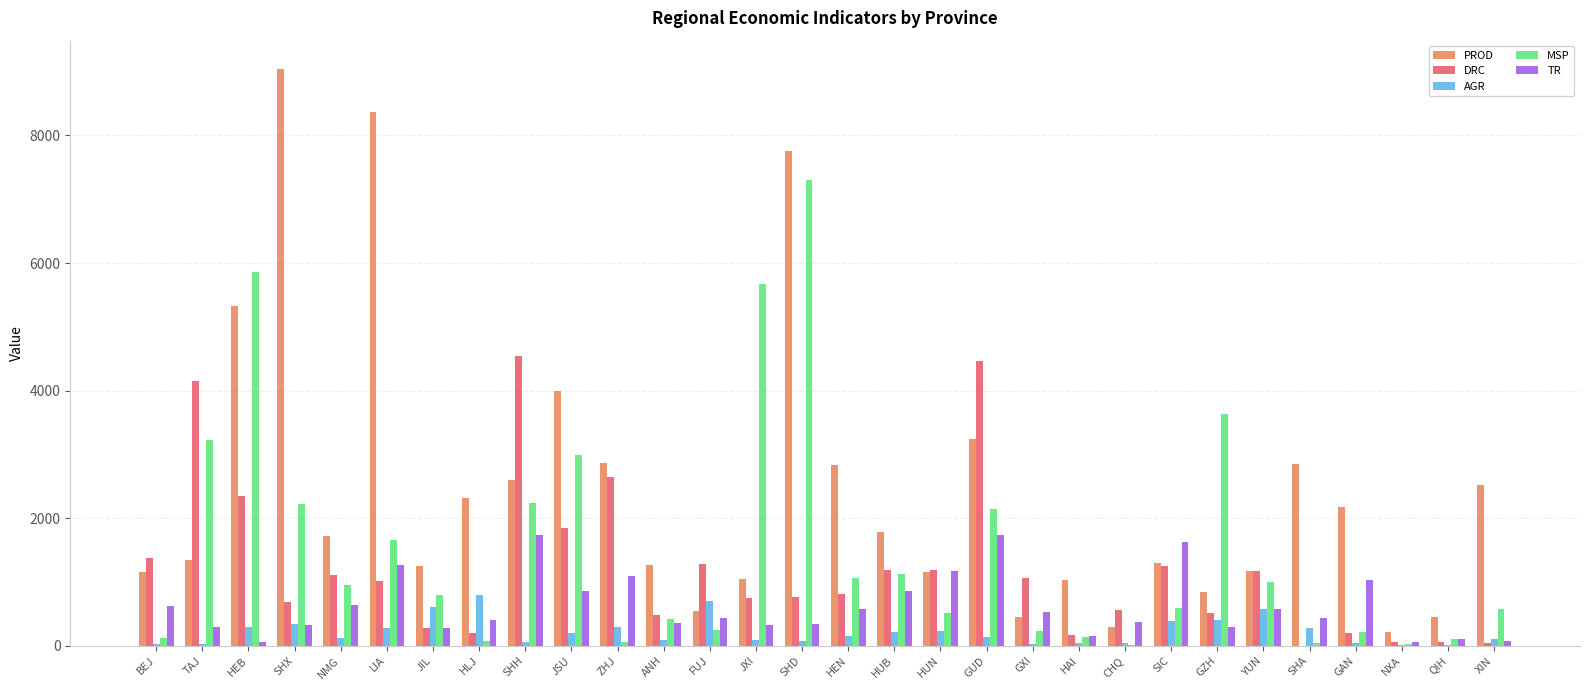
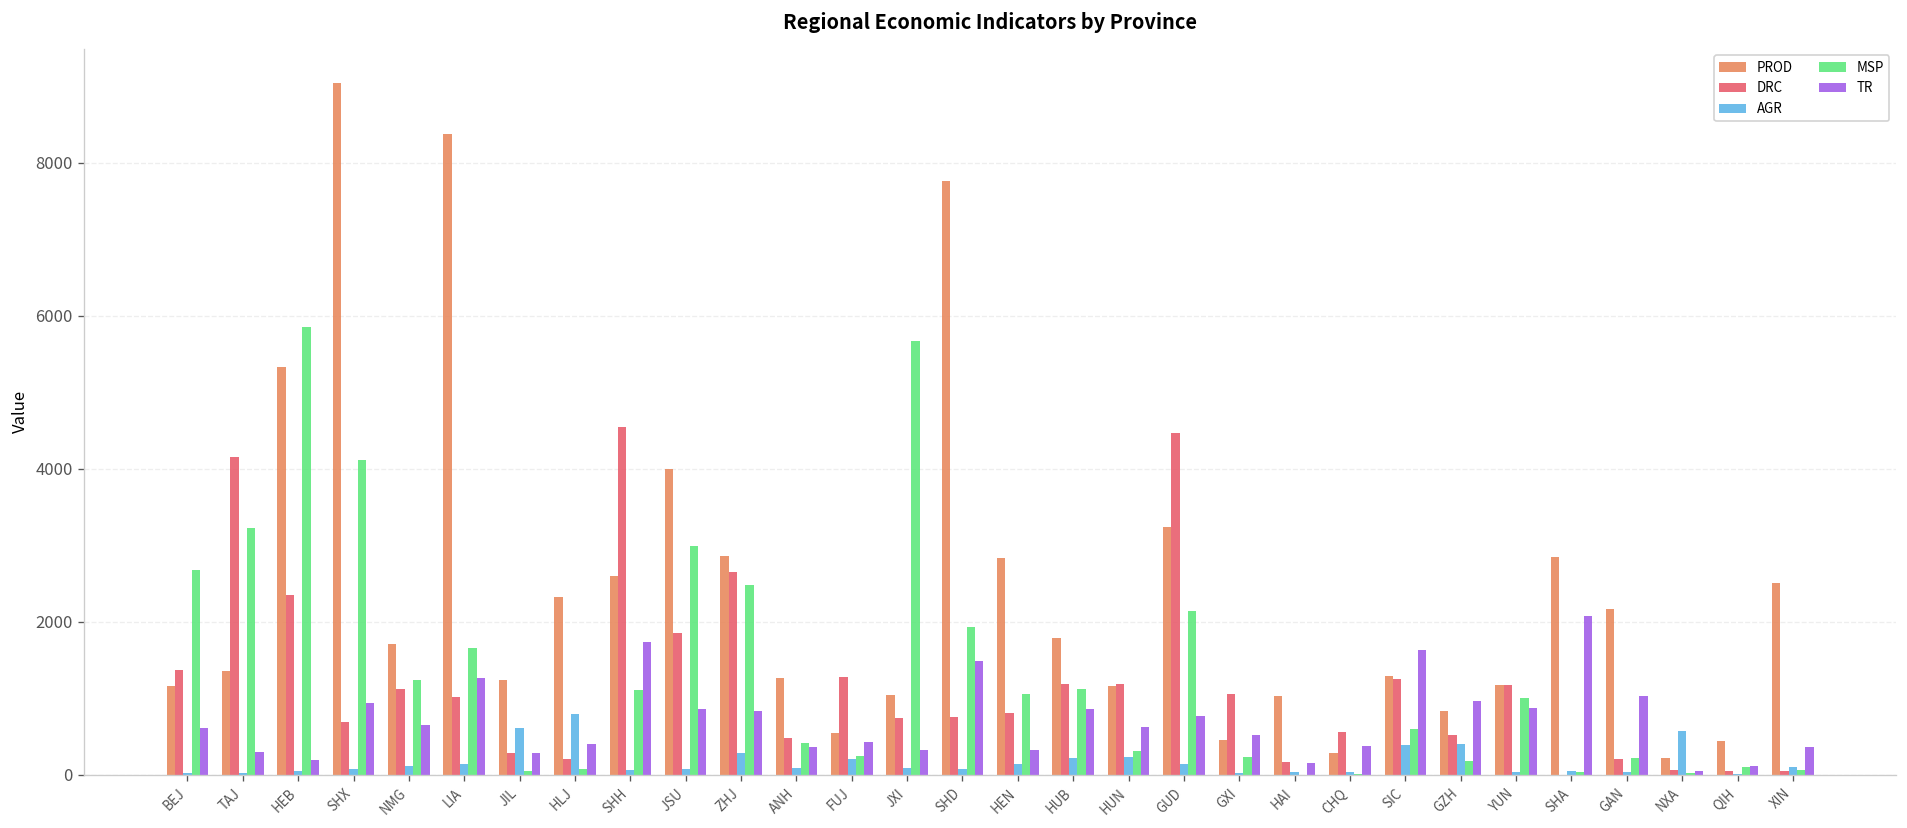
  {
    "AGR": {
-     "HEB": 300,
-     "SHX": 300,
+     "HEB": 0,
+     "SHX": 100,
      "NMG": 100,
-     "LIA": 300,
+     "LIA": 100,
      "JIL": 600,
      "HLJ": 800,
      "SHH": 100,
-     "JSU": 200,
+     "JSU": 100,
      "ZHJ": 300,
      "ANH": 100,
-     "FUJ": 700,
+     "FUJ": 200,
      "JXI": 100,
      "SHD": 100,
      "HEN": 100,
      "HUB": 200,
      "HUN": 200,
      "GUD": 100,
      "CHQ": 0,
      "SIC": 400,
      "GZH": 400,
-     "YUN": 600,
-     "SHA": 300,
+     "YUN": 0,
+     "SHA": 0,
      "GAN": 0,
-     "NXA": 0,
+     "NXA": 600,
      "XIN": 100
    },
    "MSP": {
-     "BEJ": 100,
+     "BEJ": 2700,
      "TAJ": 3200,
      "HEB": 5900,
-     "SHX": 2200,
-     "NMG": 1000,
+     "SHX": 4100,
+     "NMG": 1200,
      "LIA": 1700,
-     "JIL": 800,
+     "JIL": 0,
      "HLJ": 100,
-     "SHH": 2200,
+     "SHH": 1100,
      "JSU": 3000,
-     "ZHJ": 100,
+     "ZHJ": 2500,
      "ANH": 400,
      "FUJ": 200,
      "JXI": 5700,
-     "SHD": 7300,
+     "SHD": 1900,
      "HEN": 1100,
      "HUB": 1100,
-     "HUN": 500,
+     "HUN": 300,
      "GUD": 2100,
      "GXI": 200,
-     "HAI": 100,
+     "HAI": 0,
      "SIC": 600,
-     "GZH": 3600,
+     "GZH": 200,
      "YUN": 1000,
      "GAN": 200,
      "QIH": 100,
-     "XIN": 600
+     "XIN": 100
    },
    "TR": {
      "BEJ": 600,
      "TAJ": 300,
-     "HEB": 100,
-     "SHX": 300,
+     "HEB": 200,
+     "SHX": 900,
      "NMG": 600,
      "LIA": 1300,
      "JIL": 300,
      "HLJ": 400,
      "SHH": 1700,
      "JSU": 900,
-     "ZHJ": 1100,
+     "ZHJ": 800,
      "ANH": 400,
      "FUJ": 400,
      "JXI": 300,
-     "SHD": 300,
-     "HEN": 600,
+     "SHD": 1500,
+     "HEN": 300,
      "HUB": 900,
-     "HUN": 1200,
-     "GUD": 1700,
+     "HUN": 600,
+     "GUD": 800,
      "GXI": 500,
      "HAI": 200,
      "CHQ": 400,
      "SIC": 1600,
-     "GZH": 300,
-     "YUN": 600,
-     "SHA": 400,
+     "GZH": 1000,
+     "YUN": 900,
+     "SHA": 2100,
      "GAN": 1000,
      "NXA": 100,
      "QIH": 100,
-     "XIN": 100
+     "XIN": 400
    }
  }
